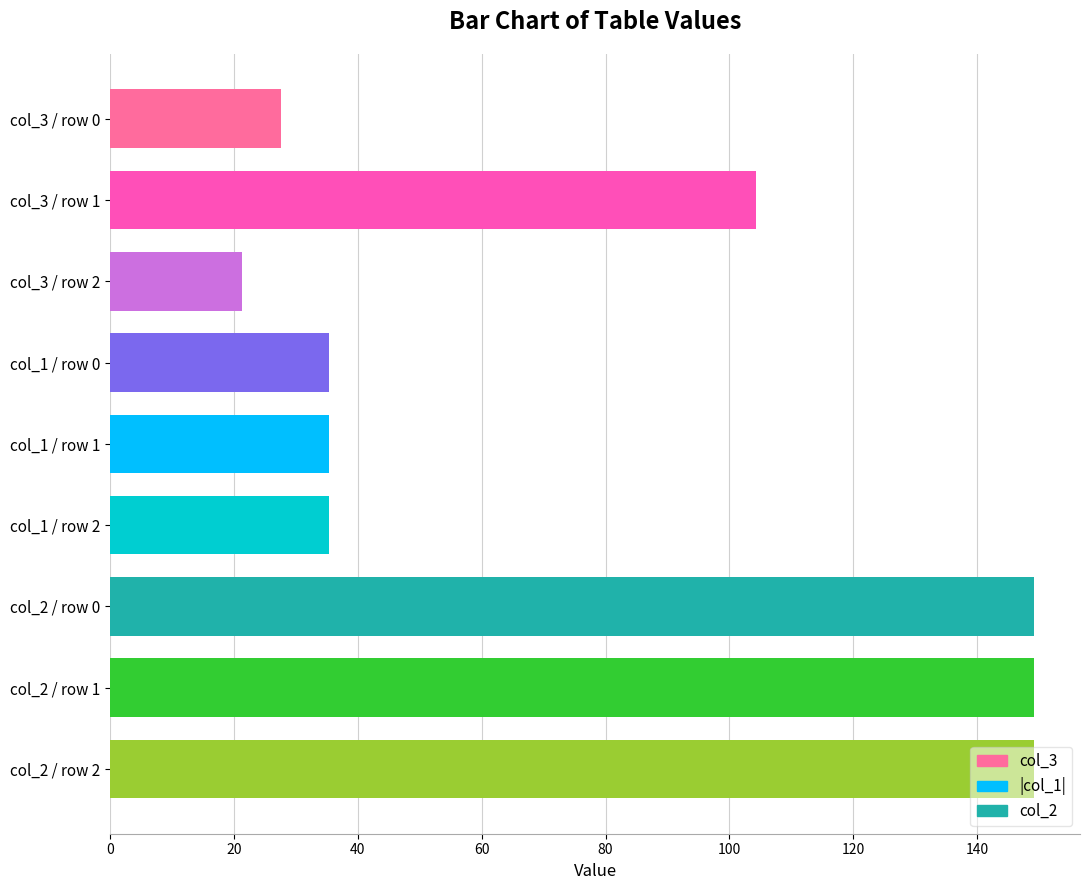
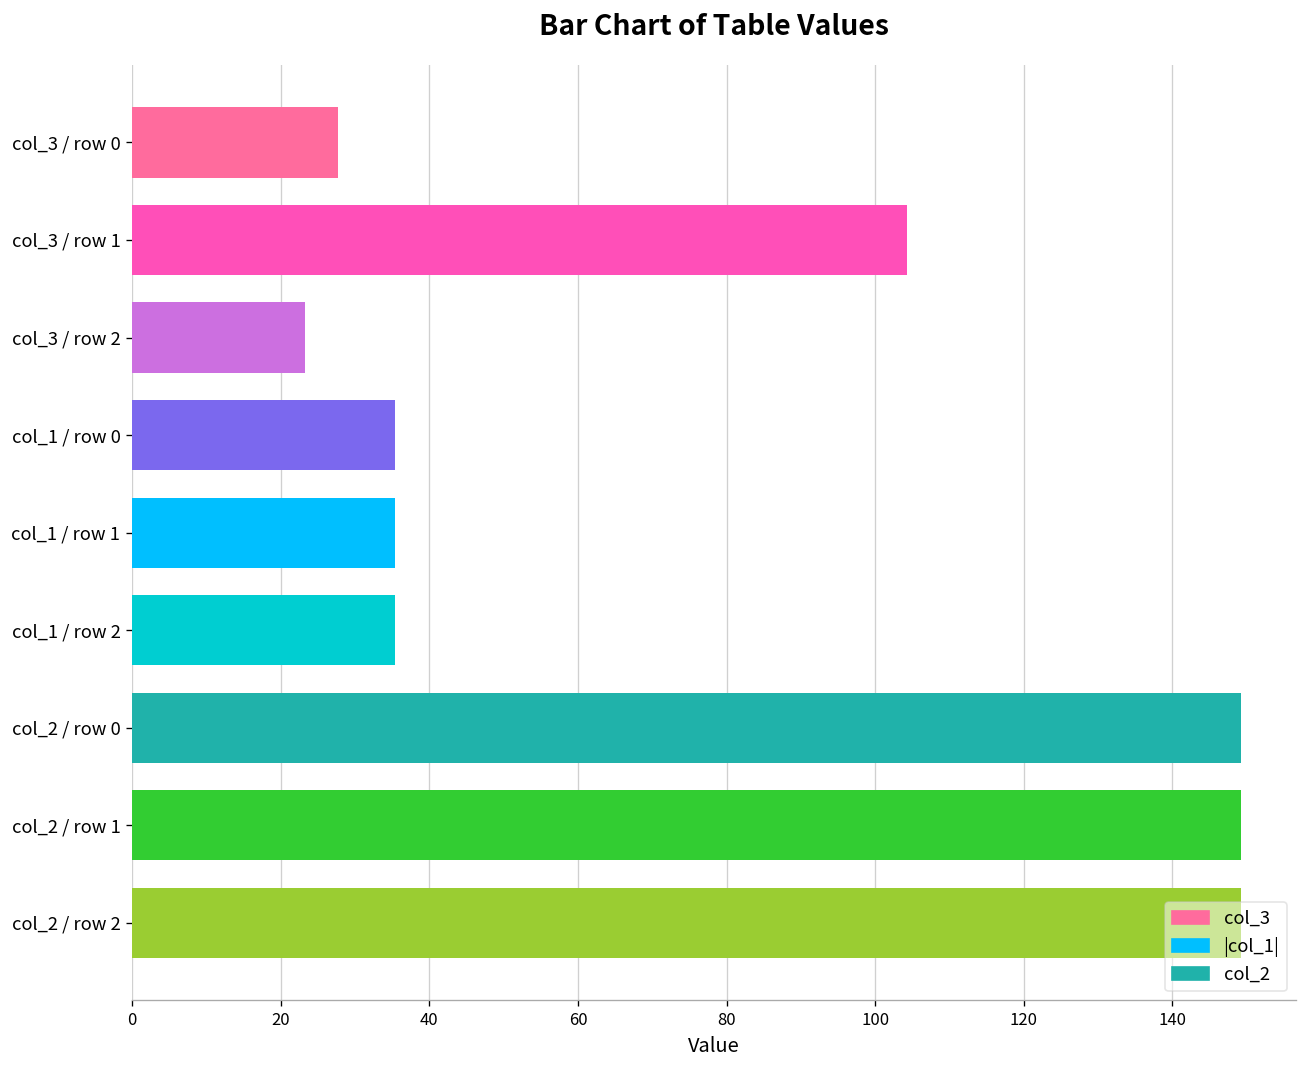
  {
    "col_3 / row 0": 28,
    "col_3 / row 1": 104,
-   "col_3 / row 2": 21,
+   "col_3 / row 2": 23,
    "col_1 / row 0": 35,
    "col_1 / row 1": 35,
    "col_1 / row 2": 35,
    "col_2 / row 0": 149,
    "col_2 / row 1": 149
  }
